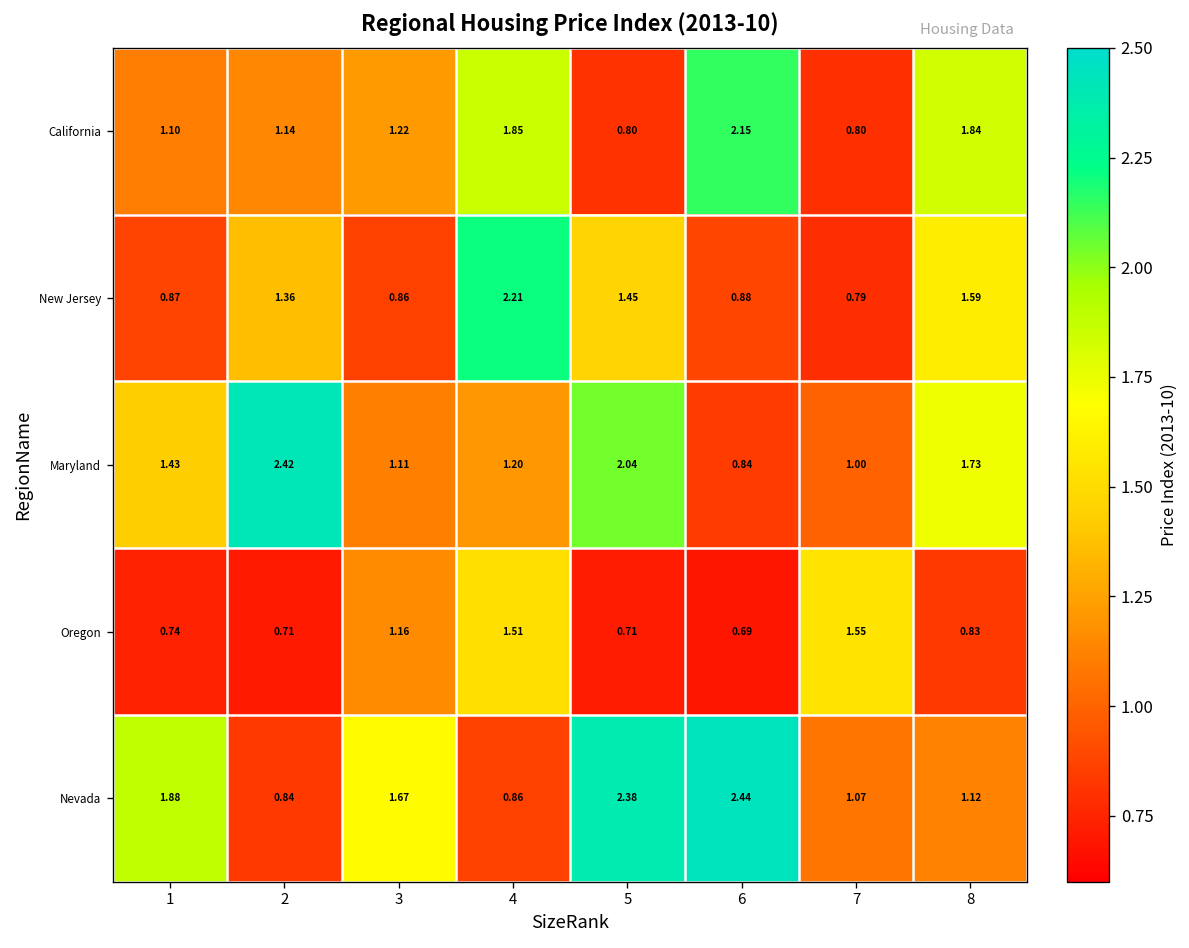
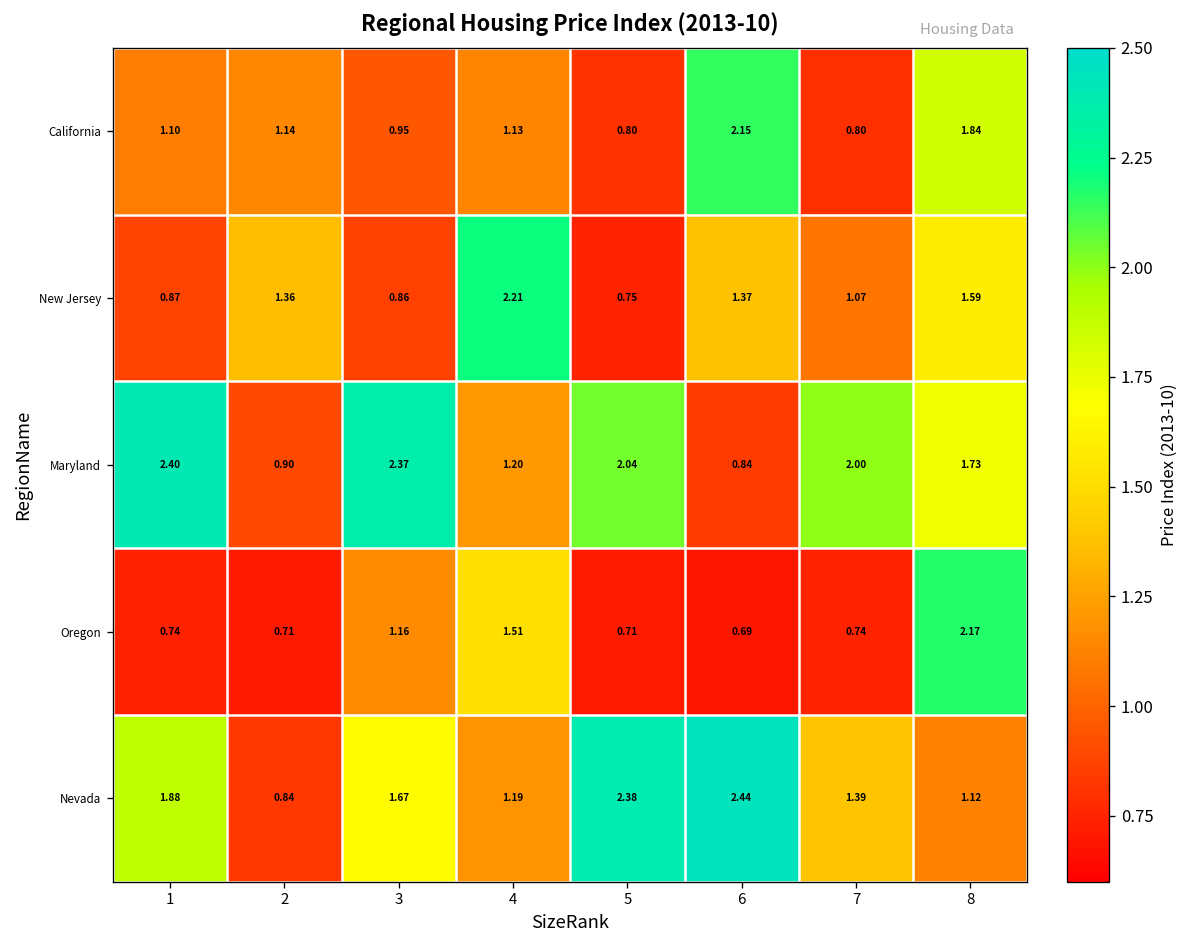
  {
    "California": {
      "1": 1.10,
      "2": 1.14,
-     "3": 1.22,
-     "4": 1.85,
+     "3": 0.95,
+     "4": 1.13,
      "5": 0.80,
      "6": 2.15,
      "7": 0.80,
      "8": 1.84
    },
    "New Jersey": {
      "1": 0.87,
      "2": 1.36,
      "3": 0.86,
      "4": 2.21,
-     "5": 1.45,
-     "6": 0.88,
-     "7": 0.79,
+     "5": 0.75,
+     "6": 1.37,
+     "7": 1.07,
      "8": 1.59
    },
    "Maryland": {
-     "1": 1.43,
-     "2": 2.42,
-     "3": 1.11,
+     "1": 2.40,
+     "2": 0.90,
+     "3": 2.37,
      "4": 1.20,
      "5": 2.04,
      "6": 0.84,
-     "7": 1.00,
+     "7": 2.00,
      "8": 1.73
    },
    "Oregon": {
      "1": 0.74,
      "2": 0.71,
      "3": 1.16,
      "4": 1.51,
      "5": 0.71,
      "6": 0.69,
-     "7": 1.55,
-     "8": 0.83
+     "7": 0.74,
+     "8": 2.17
    },
    "Nevada": {
      "1": 1.88,
      "2": 0.84,
      "3": 1.67,
-     "4": 0.86,
+     "4": 1.19,
      "5": 2.38,
      "6": 2.44,
-     "7": 1.07,
+     "7": 1.39,
      "8": 1.12
    }
  }
